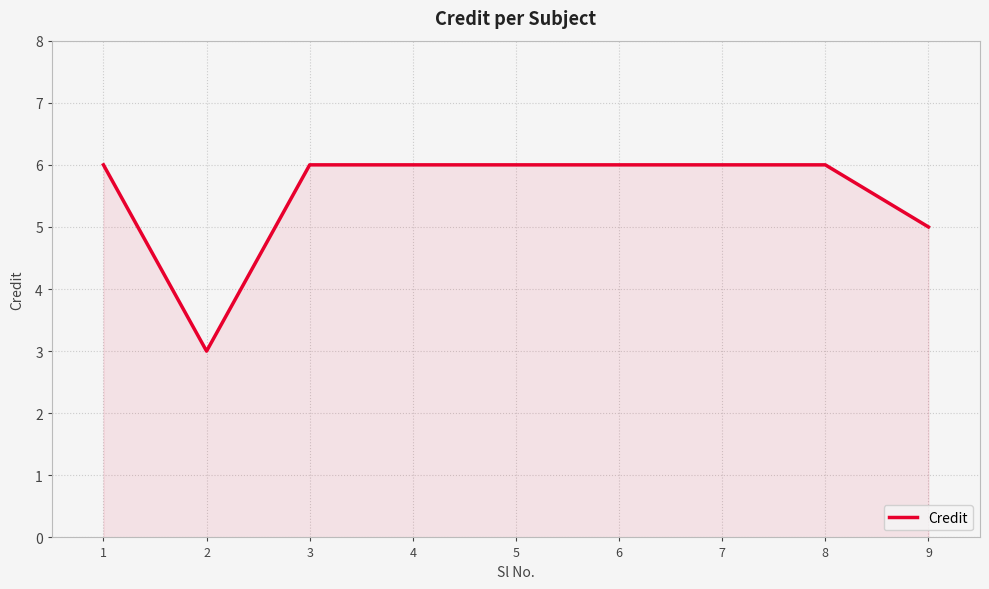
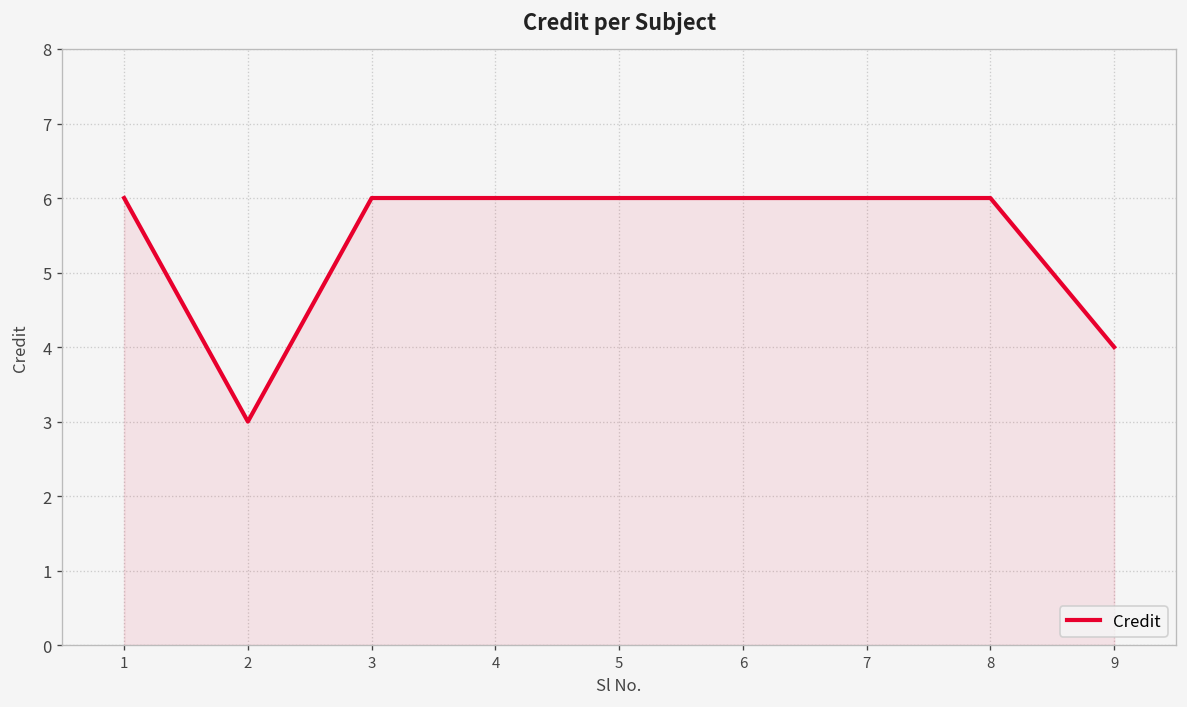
  {
    "1": 6,
    "2": 3,
    "3": 6,
    "4": 6,
    "5": 6,
    "6": 6,
    "7": 6,
    "8": 6,
-   "9": 5
+   "9": 4
  }
